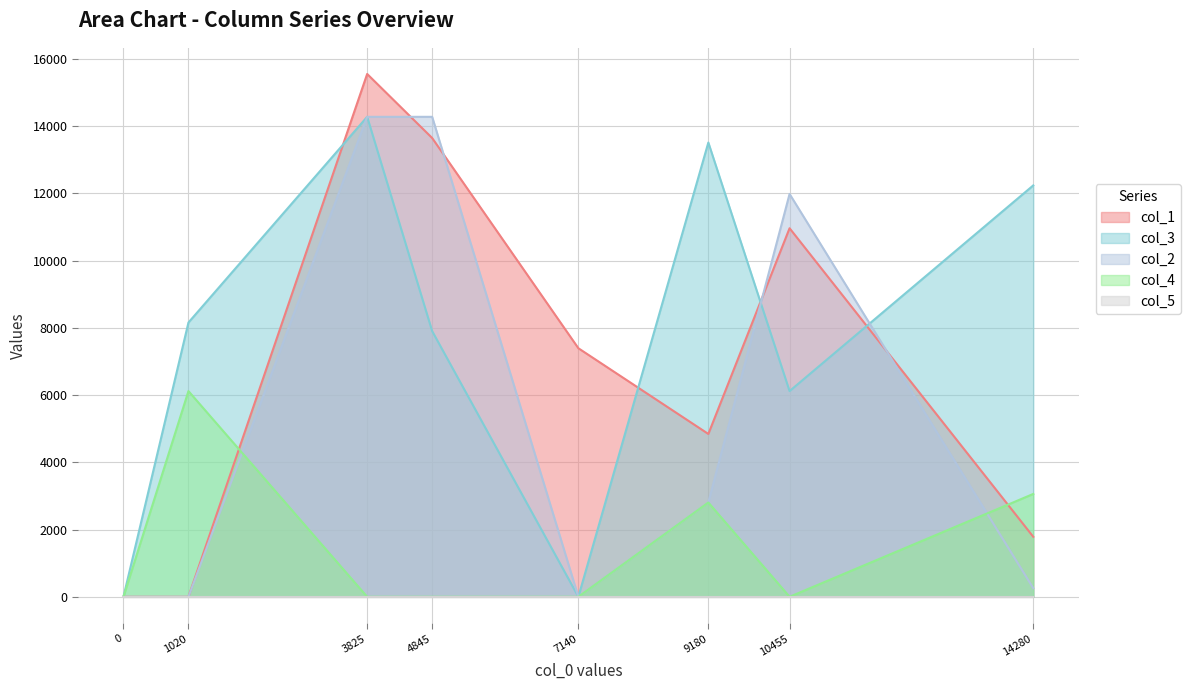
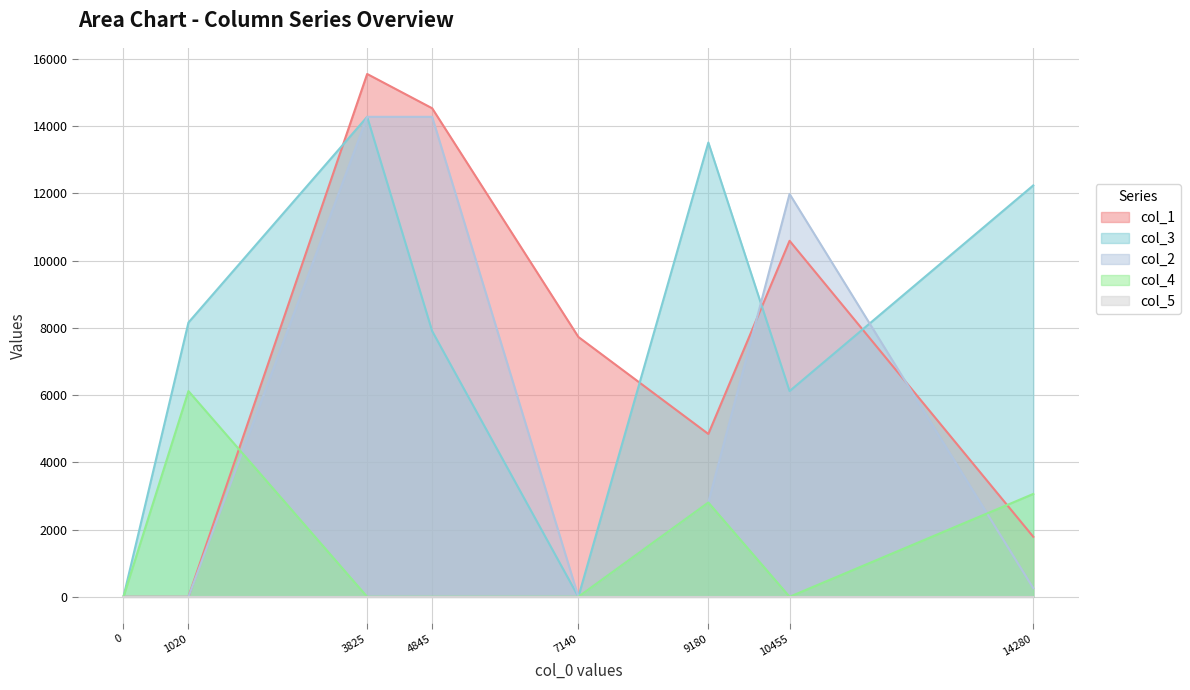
  {
    "col_1": {
      "3825": 15600,
-     "4845": 13700,
-     "7140": 7400,
+     "4845": 14500,
+     "7140": 7700,
      "9180": 4800,
-     "10455": 11000,
+     "10455": 10600,
      "14280": 1800
    }
  }
